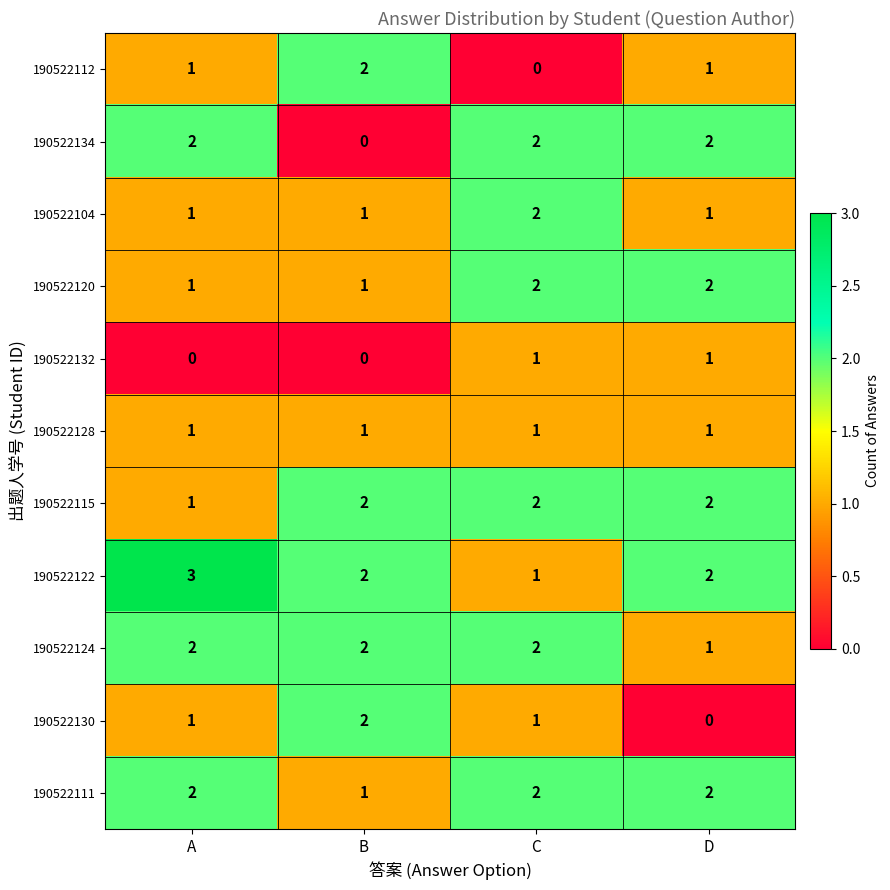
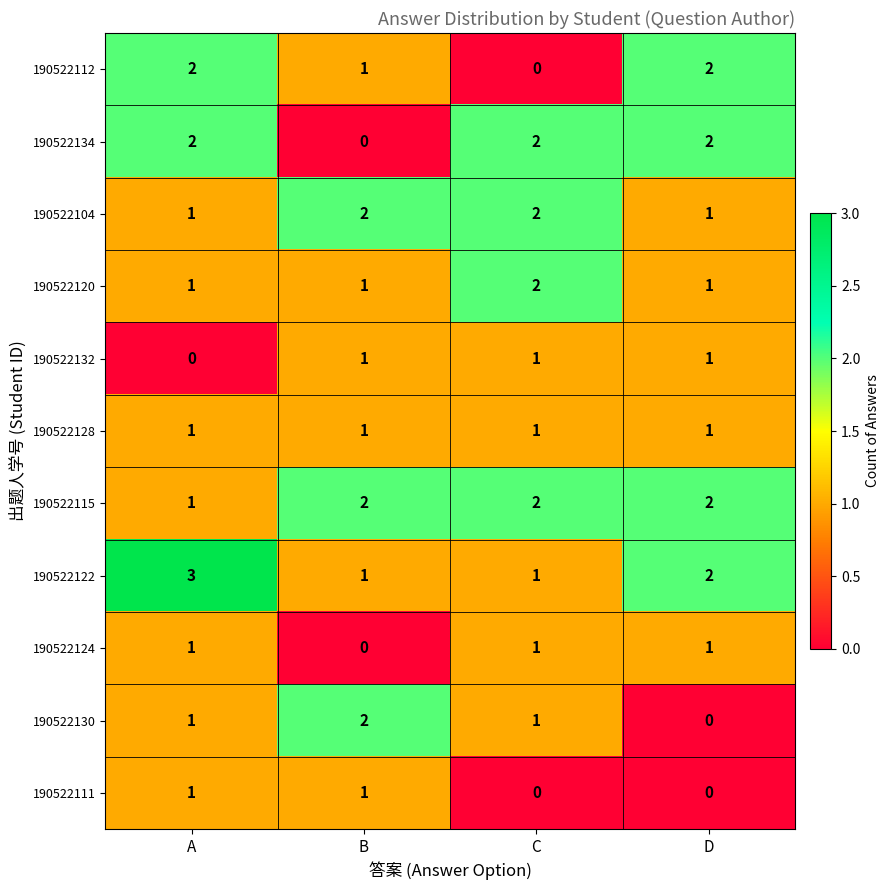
  {
    "190522112": {
-     "A": 1,
-     "B": 2,
+     "A": 2,
+     "B": 1,
      "C": 0,
-     "D": 1
+     "D": 2
    },
    "190522134": {
      "A": 2,
      "B": 0,
      "C": 2,
      "D": 2
    },
    "190522104": {
      "A": 1,
-     "B": 1,
+     "B": 2,
      "C": 2,
      "D": 1
    },
    "190522120": {
      "A": 1,
      "B": 1,
      "C": 2,
-     "D": 2
+     "D": 1
    },
    "190522132": {
      "A": 0,
-     "B": 0,
+     "B": 1,
      "C": 1,
      "D": 1
    },
    "190522128": {
      "A": 1,
      "B": 1,
      "C": 1,
      "D": 1
    },
    "190522115": {
      "A": 1,
      "B": 2,
      "C": 2,
      "D": 2
    },
    "190522122": {
      "A": 3,
-     "B": 2,
+     "B": 1,
      "C": 1,
      "D": 2
    },
    "190522124": {
-     "A": 2,
-     "B": 2,
-     "C": 2,
+     "A": 1,
+     "B": 0,
+     "C": 1,
      "D": 1
    },
    "190522130": {
      "A": 1,
      "B": 2,
      "C": 1,
      "D": 0
    },
    "190522111": {
-     "A": 2,
+     "A": 1,
      "B": 1,
-     "C": 2,
-     "D": 2
+     "C": 0,
+     "D": 0
    }
  }
